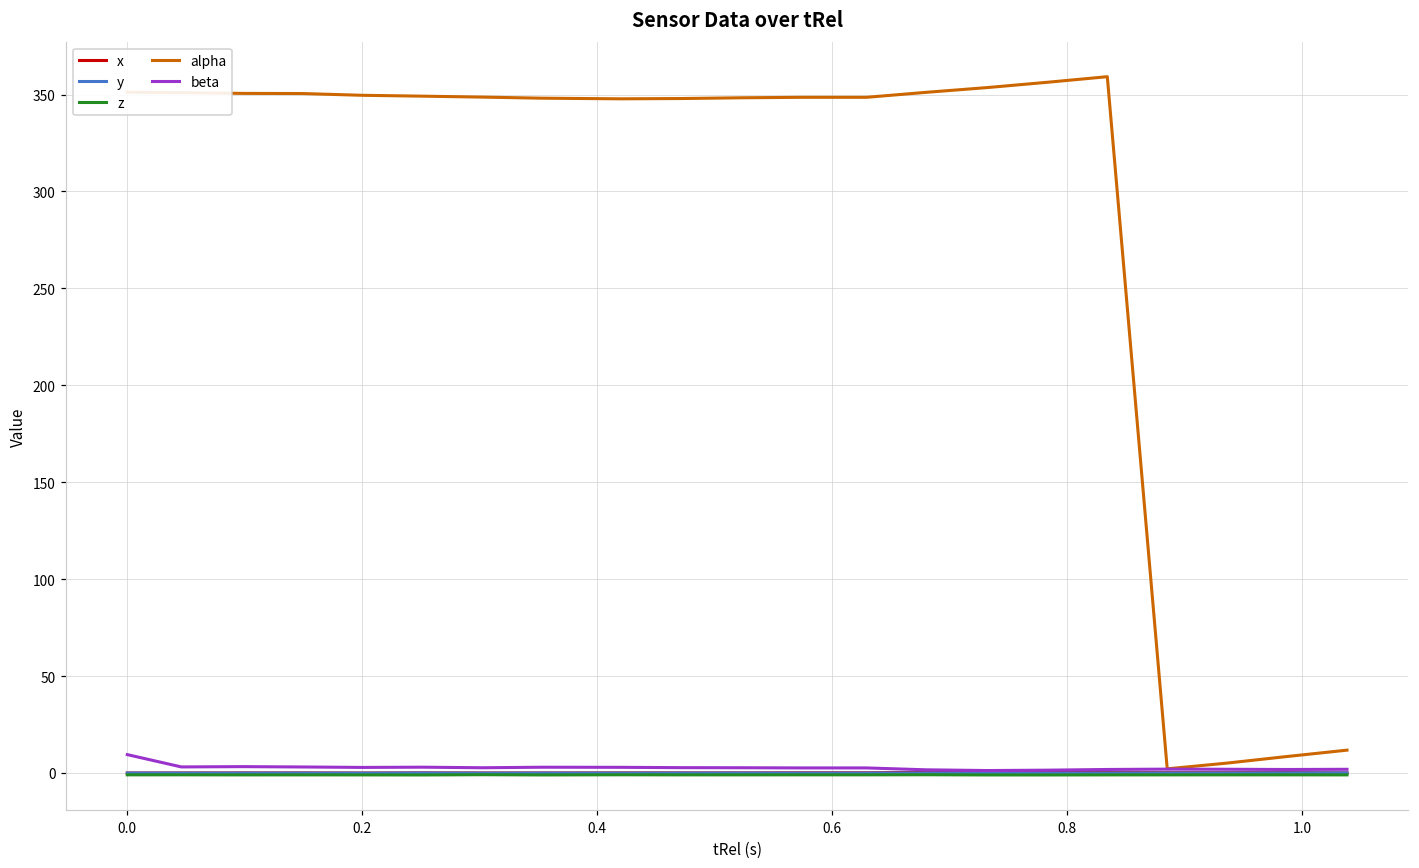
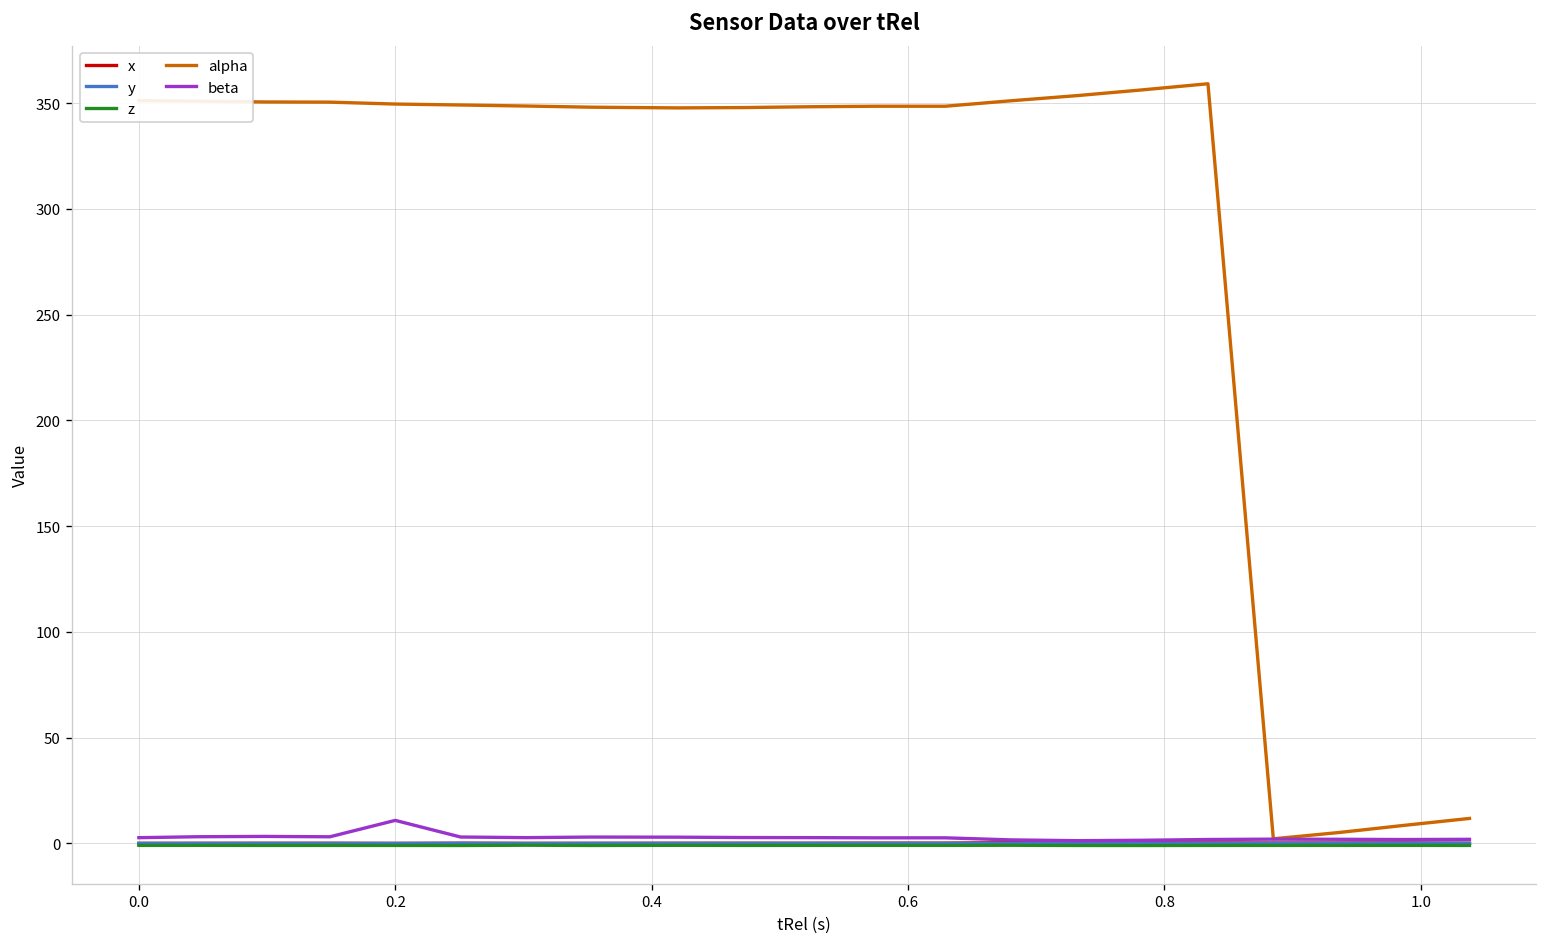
  {
    "alpha": {
      "0.2": 350
    },
    "beta": {
-     "0.0": 9,
-     "0.2": 3
+     "0.0": 3,
+     "0.2": 11
    }
  }
